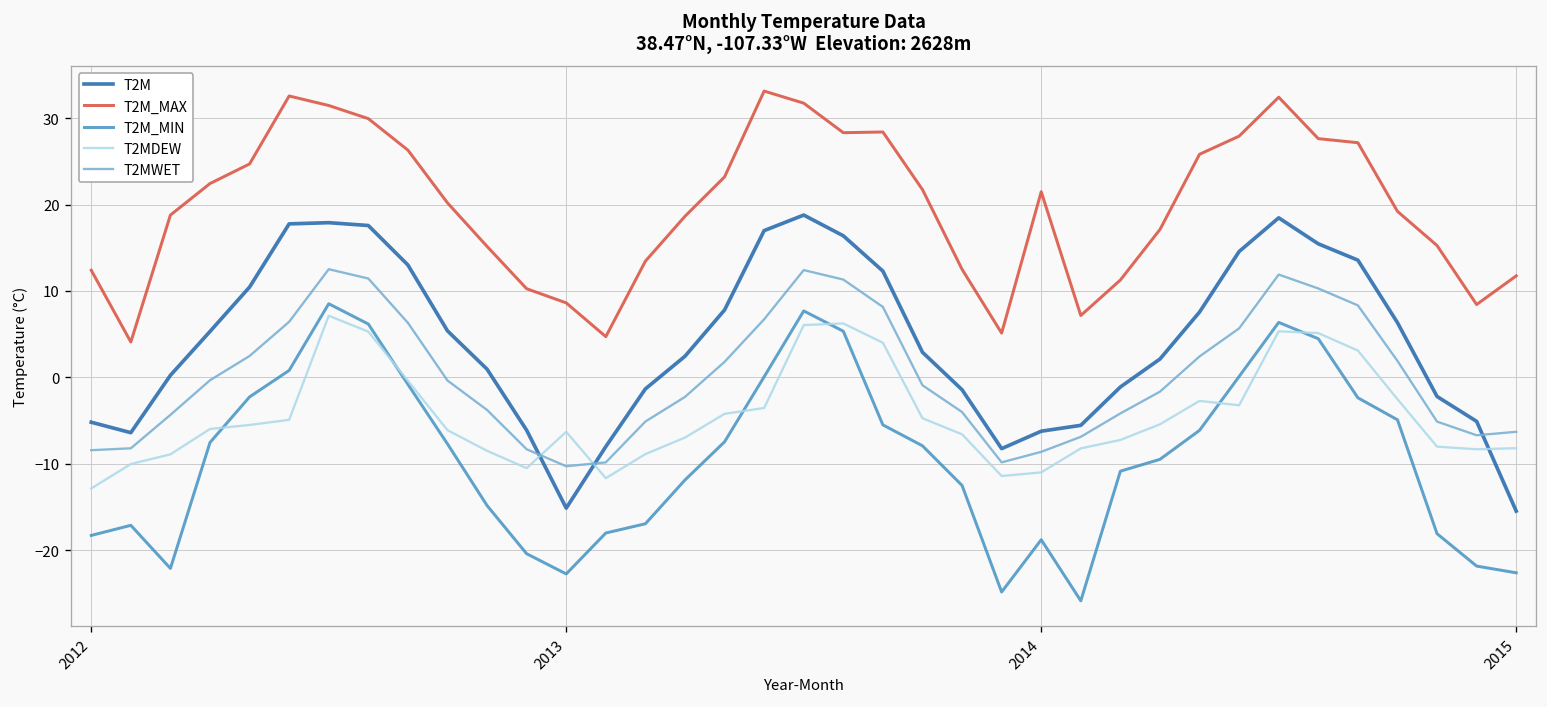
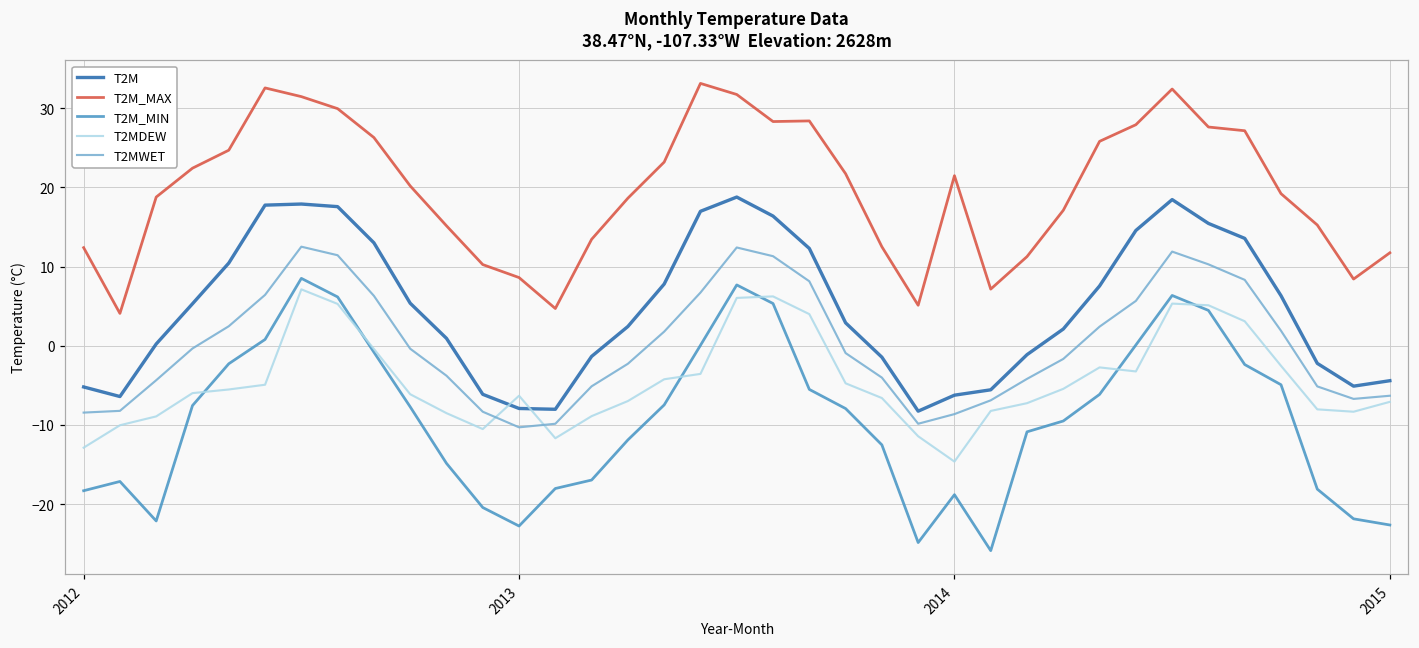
  {
    "T2M": {
      "2012": -5,
-     "2013": -15,
+     "2013": -8,
      "2014": -6,
-     "2015": -15
+     "2015": -4
    },
    "T2M_MAX": {
      "2012": 12,
      "2013": 9,
      "2014": 21,
      "2015": 12
    },
    "T2MDEW": {
      "2012": -13,
      "2013": -6,
-     "2014": -11,
-     "2015": -8
+     "2014": -15,
+     "2015": -7
    }
  }
